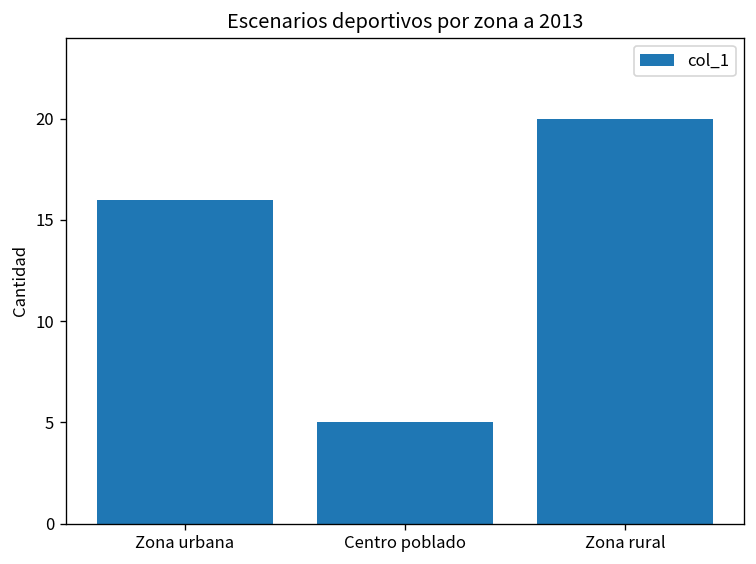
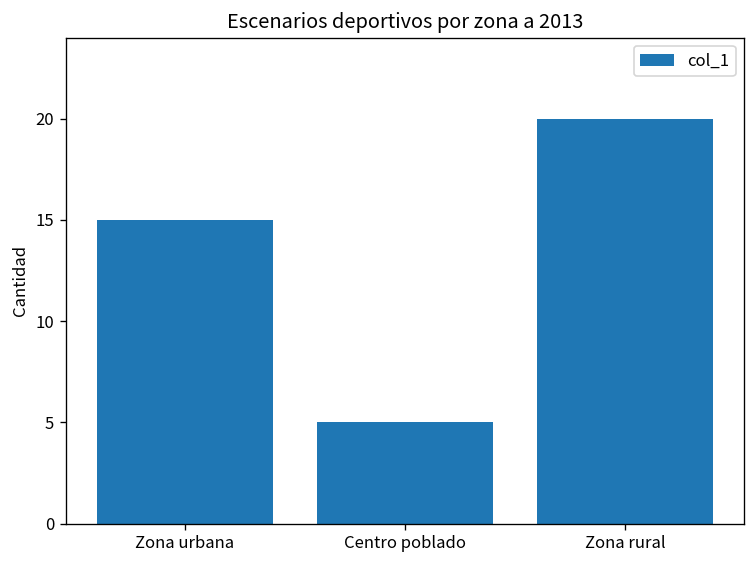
  {
-   "Zona urbana": 16,
+   "Zona urbana": 15,
    "Centro poblado": 5,
    "Zona rural": 20
  }
